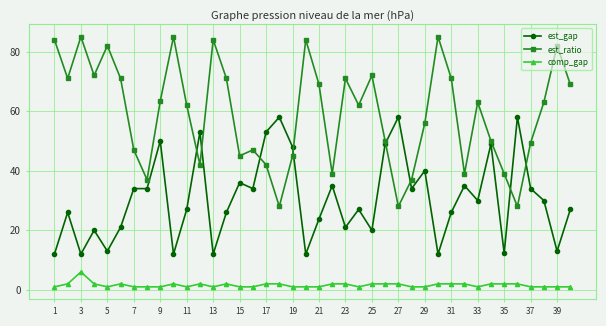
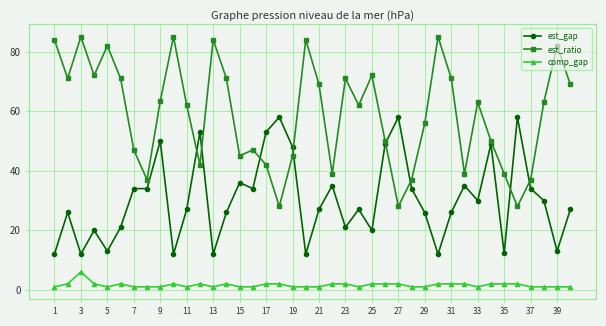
  {
    "est_gap": {
      "1": 12,
      "3": 12,
      "5": 13,
      "7": 34,
      "9": 50,
      "11": 27,
      "13": 12,
      "15": 36,
      "17": 53,
      "19": 48,
-     "21": 24,
+     "21": 27,
      "23": 21,
      "25": 20,
      "27": 58,
-     "29": 40,
+     "29": 26,
      "31": 26,
      "33": 30,
      "35": 12,
      "37": 34,
      "39": 13
    },
    "est_ratio": {
      "1": 84,
      "3": 85,
      "5": 82,
      "7": 47,
      "9": 63,
      "11": 62,
      "13": 84,
      "15": 45,
      "17": 42,
      "19": 45,
      "21": 69,
      "23": 71,
      "25": 72,
      "27": 28,
      "29": 56,
      "31": 71,
      "33": 63,
      "35": 39,
-     "37": 49
+     "37": 37
    },
    "comp_gap": {
      "1": 1,
      "3": 6,
      "5": 1,
      "7": 1,
      "9": 1,
      "11": 1,
      "13": 1,
      "15": 1,
      "17": 2,
      "19": 1,
      "21": 1,
      "23": 2,
      "25": 2,
      "27": 2,
      "29": 1,
      "31": 2,
      "33": 1,
      "35": 2,
      "37": 1,
      "39": 1
    }
  }
